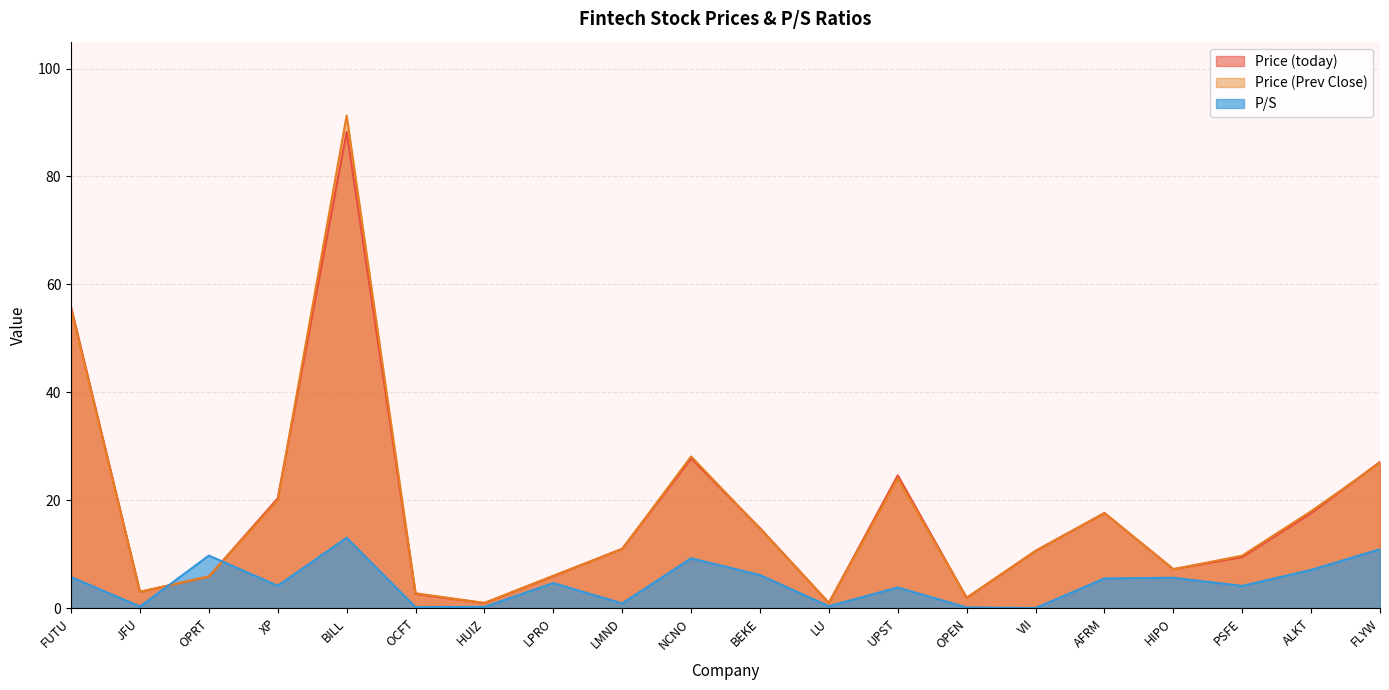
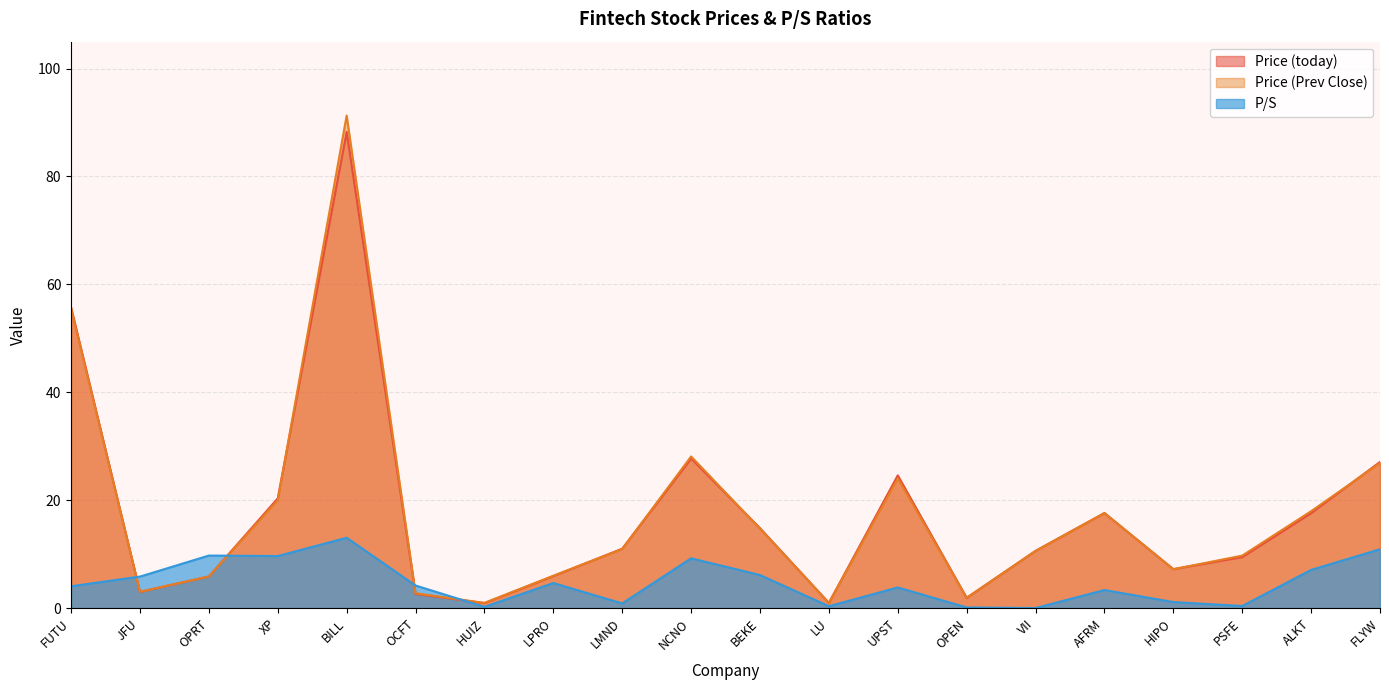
  {
    "P/S": {
-     "FUTU": 6,
-     "JFU": 0,
+     "FUTU": 4,
+     "JFU": 6,
      "OPRT": 10,
-     "XP": 4,
+     "XP": 10,
      "BILL": 13,
-     "OCFT": 0,
+     "OCFT": 4,
      "HUIZ": 0,
      "LPRO": 5,
      "LMND": 1,
      "NCNO": 9,
      "BEKE": 6,
      "LU": 0,
      "UPST": 4,
      "OPEN": 0,
      "VII": 0,
-     "AFRM": 5,
-     "HIPO": 6,
-     "PSFE": 4,
+     "AFRM": 3,
+     "HIPO": 1,
+     "PSFE": 0,
      "ALKT": 7,
      "FLYW": 11
    }
  }
